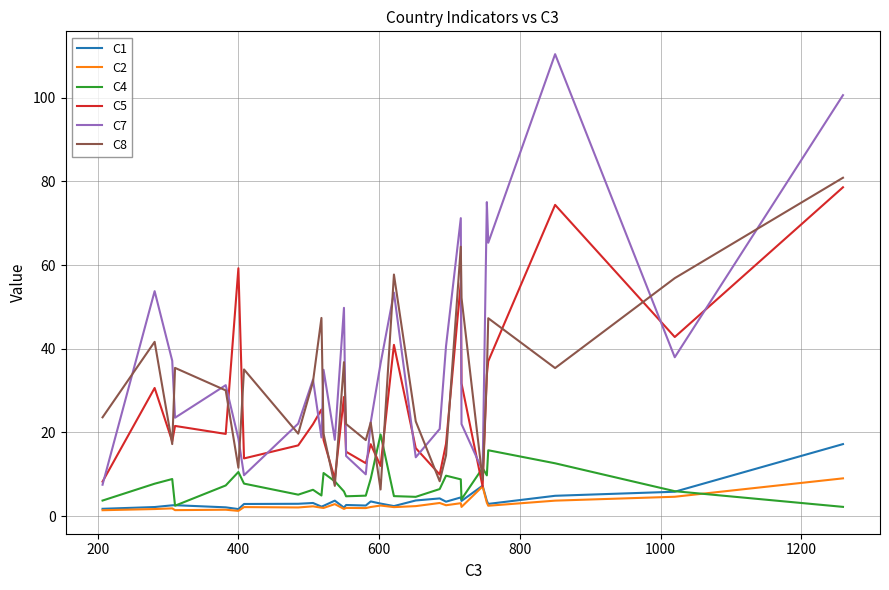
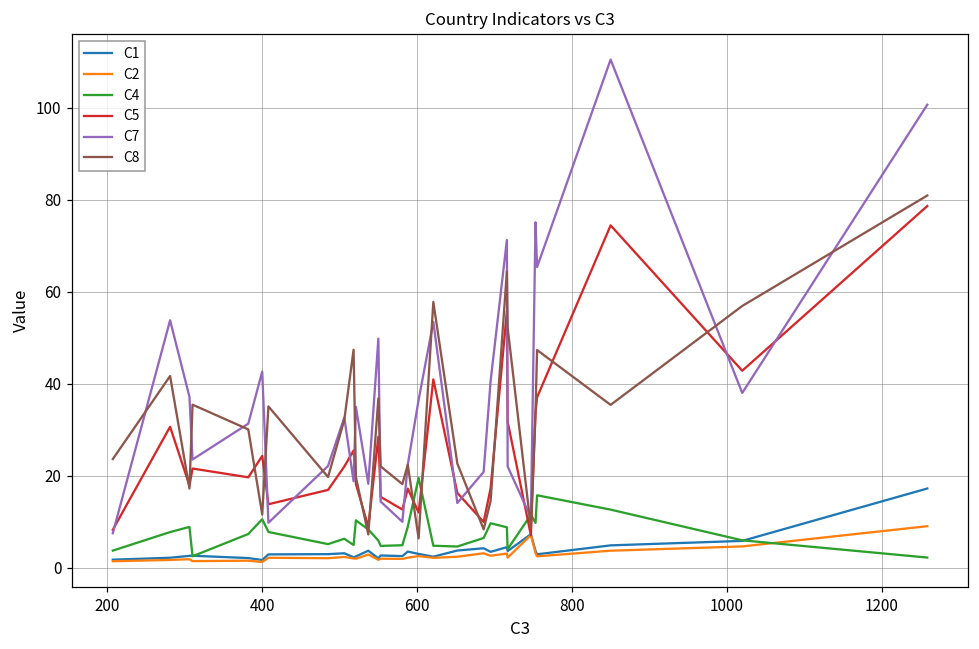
  {
    "C4": {
      "400": 11
    },
    "C5": {
-     "400": 59
+     "400": 24
    },
    "C7": {
-     "400": 19
+     "400": 43
    },
    "C8": {
      "400": 12
    }
  }
